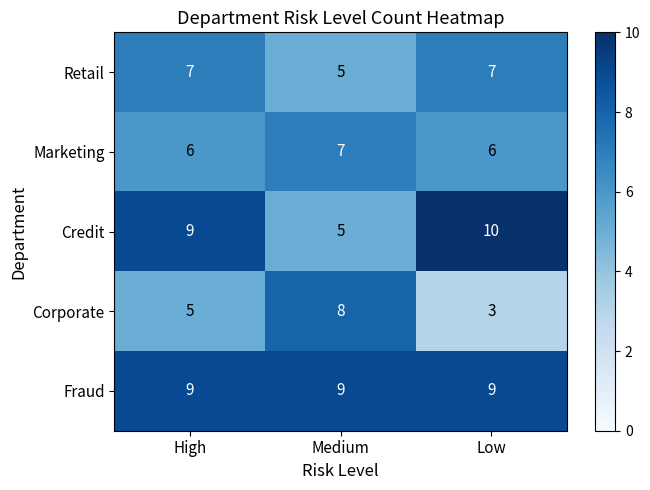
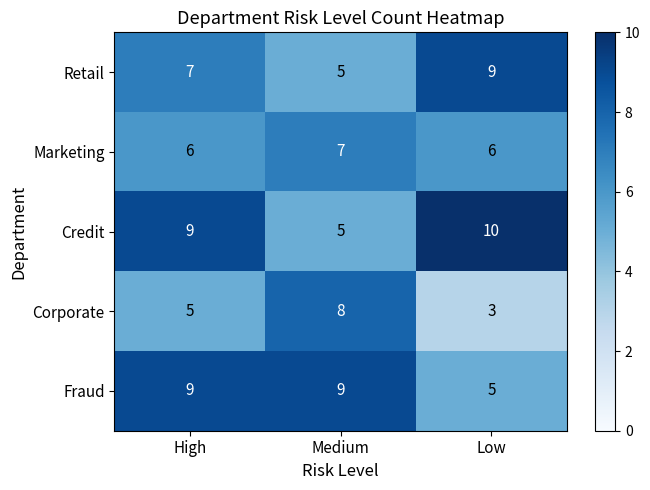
  {
    "Retail": {
      "High": 7,
      "Medium": 5,
-     "Low": 7
+     "Low": 9
    },
    "Marketing": {
      "High": 6,
      "Medium": 7,
      "Low": 6
    },
    "Credit": {
      "High": 9,
      "Medium": 5,
      "Low": 10
    },
    "Corporate": {
      "High": 5,
      "Medium": 8,
      "Low": 3
    },
    "Fraud": {
      "High": 9,
      "Medium": 9,
-     "Low": 9
+     "Low": 5
    }
  }
